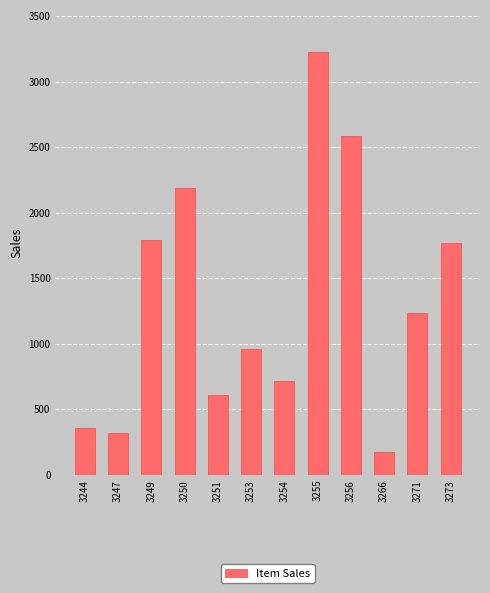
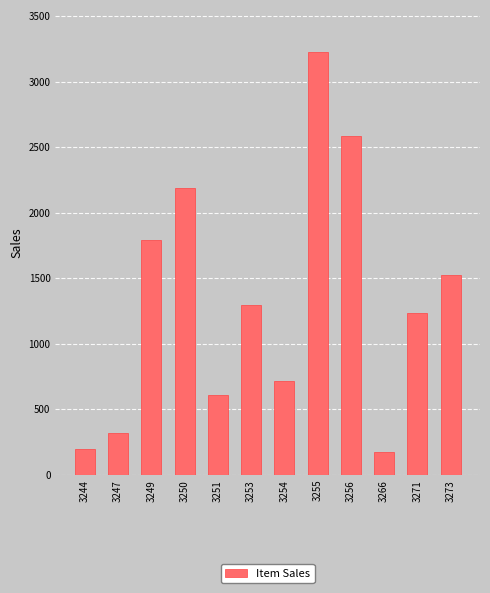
  {
-   "3244": 360,
+   "3244": 200,
    "3247": 320,
    "3249": 1790,
    "3250": 2190,
    "3251": 610,
-   "3253": 960,
+   "3253": 1300,
    "3254": 720,
    "3255": 3230,
    "3256": 2590,
    "3266": 170,
    "3271": 1240,
-   "3273": 1770
+   "3273": 1530
  }
